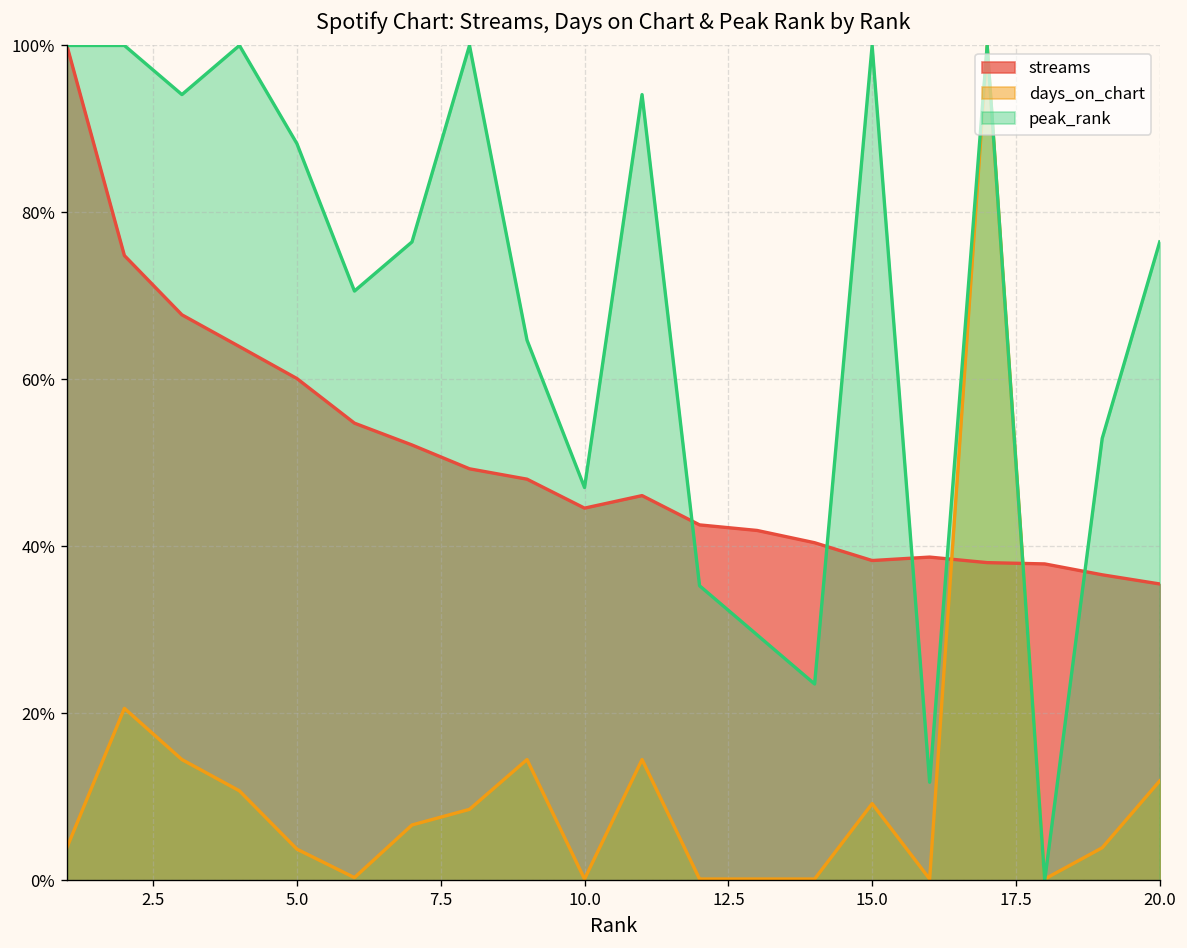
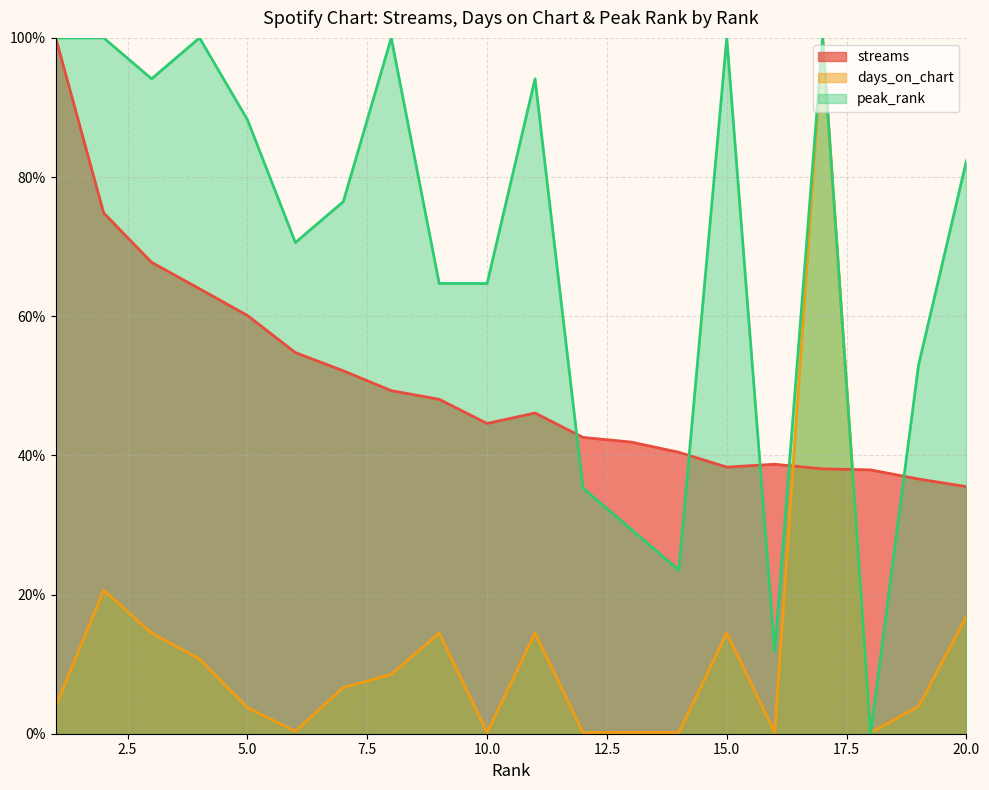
  {
    "streams": {
      "5.0": "60%",
      "10.0": "45%",
      "15.0": "38%",
      "20.0": "36%"
    },
    "days_on_chart": {
      "5.0": "4%",
      "10.0": "0%",
-     "15.0": "9%",
-     "20.0": "12%"
+     "15.0": "14%",
+     "20.0": "17%"
    },
    "peak_rank": {
      "5.0": "88%",
-     "10.0": "47%",
+     "10.0": "65%",
      "15.0": "100%",
-     "20.0": "76%"
+     "20.0": "82%"
    }
  }
